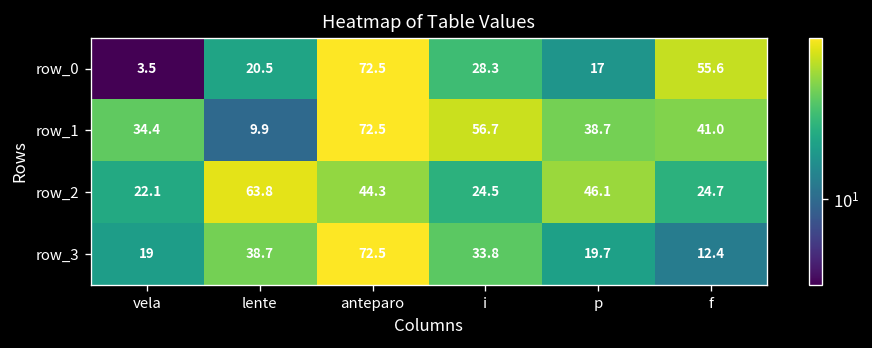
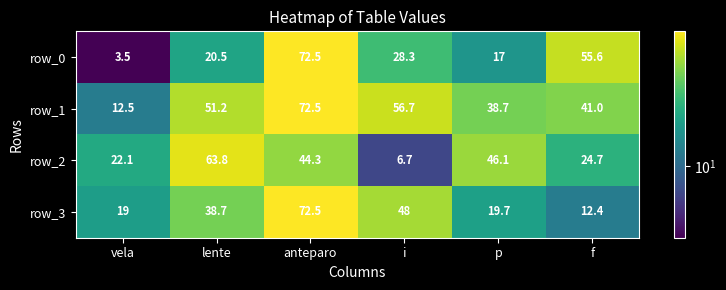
  {
    "row_0": {
      "vela": 3.5,
      "lente": 20.5,
      "anteparo": 72.5,
      "i": 28.3,
      "p": 17,
      "f": 55.6
    },
    "row_1": {
-     "vela": 34.4,
-     "lente": 9.9,
+     "vela": 12.5,
+     "lente": 51.2,
      "anteparo": 72.5,
      "i": 56.7,
      "p": 38.7,
      "f": 41.0
    },
    "row_2": {
      "vela": 22.1,
      "lente": 63.8,
      "anteparo": 44.3,
-     "i": 24.5,
+     "i": 6.7,
      "p": 46.1,
      "f": 24.7
    },
    "row_3": {
      "vela": 19,
      "lente": 38.7,
      "anteparo": 72.5,
-     "i": 33.8,
+     "i": 48,
      "p": 19.7,
      "f": 12.4
    }
  }
